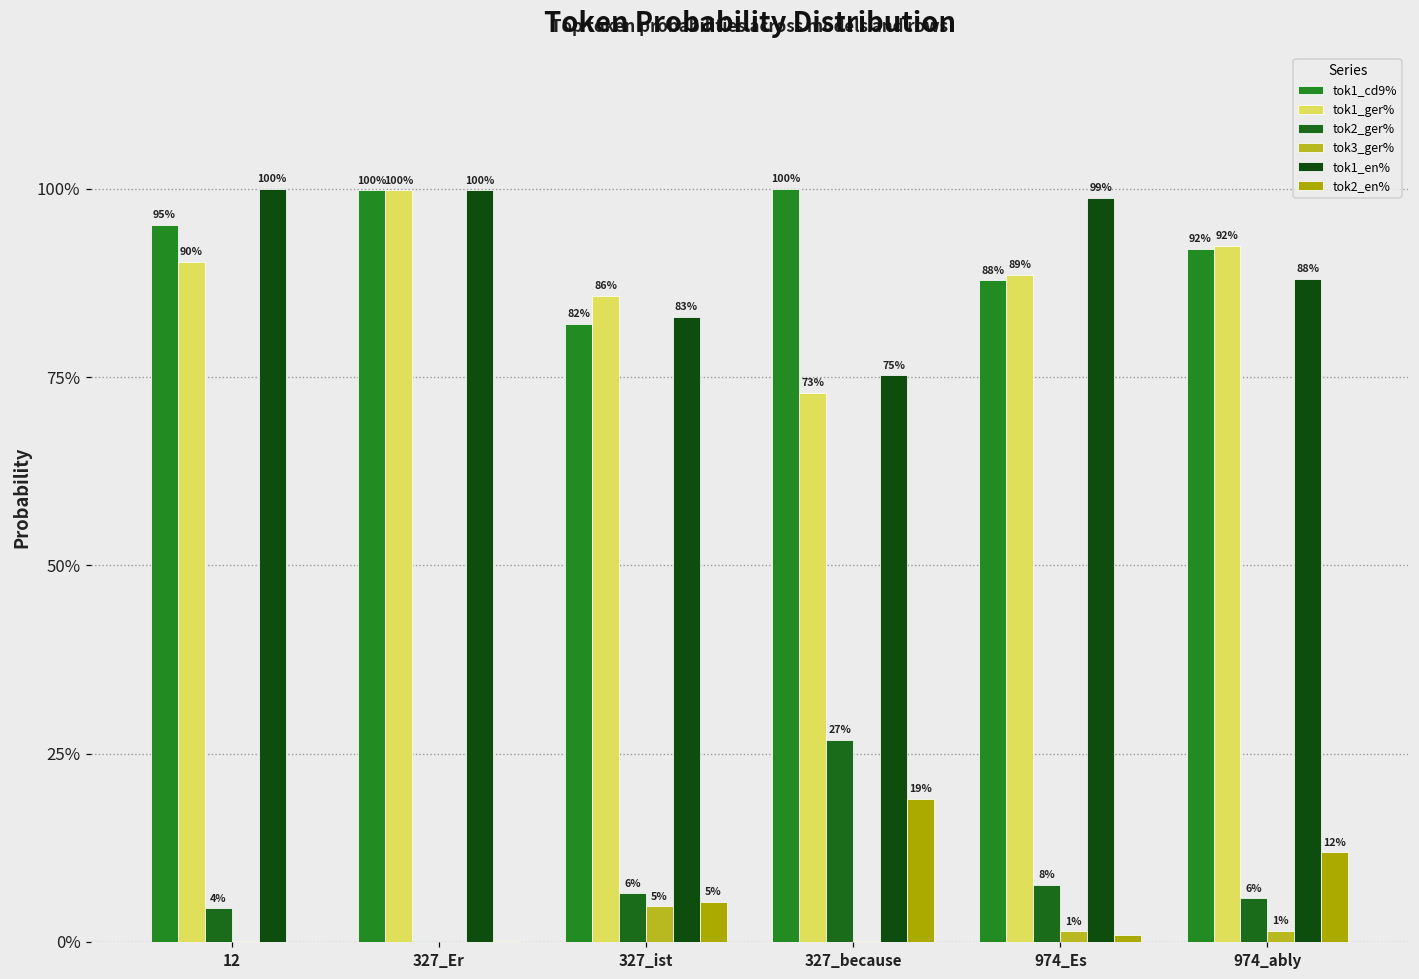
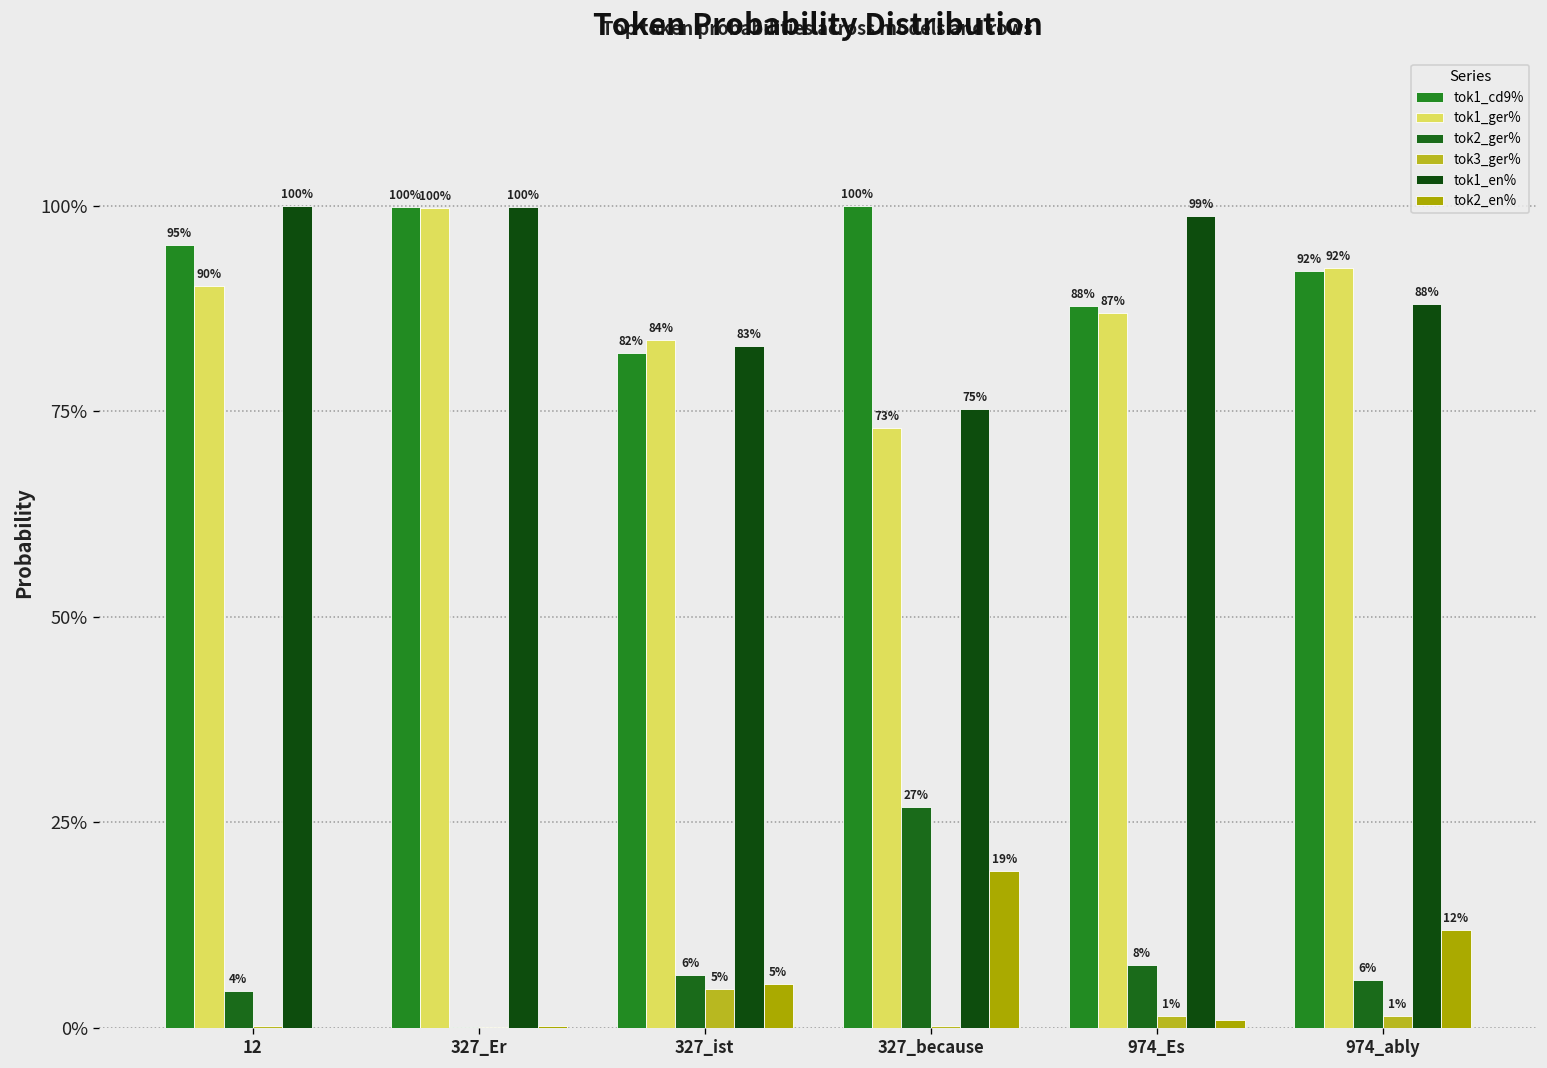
  {
    "tok1_ger%": {
      "12": "90%",
      "327_Er": "100%",
-     "327_ist": "86%",
+     "327_ist": "84%",
      "327_because": "73%",
-     "974_Es": "89%",
+     "974_Es": "87%",
      "974_ably": "92%"
    }
  }
